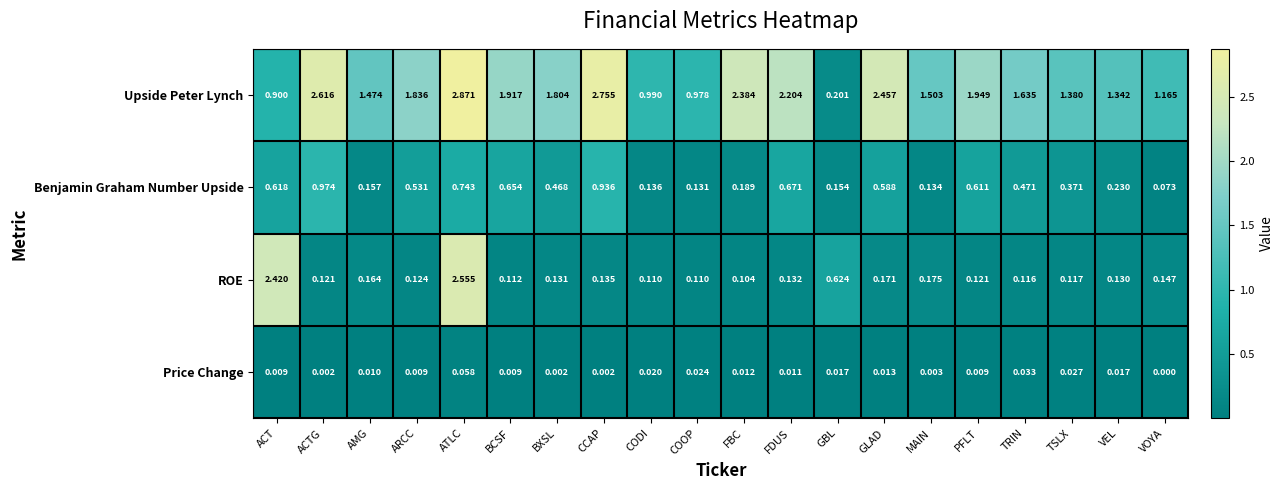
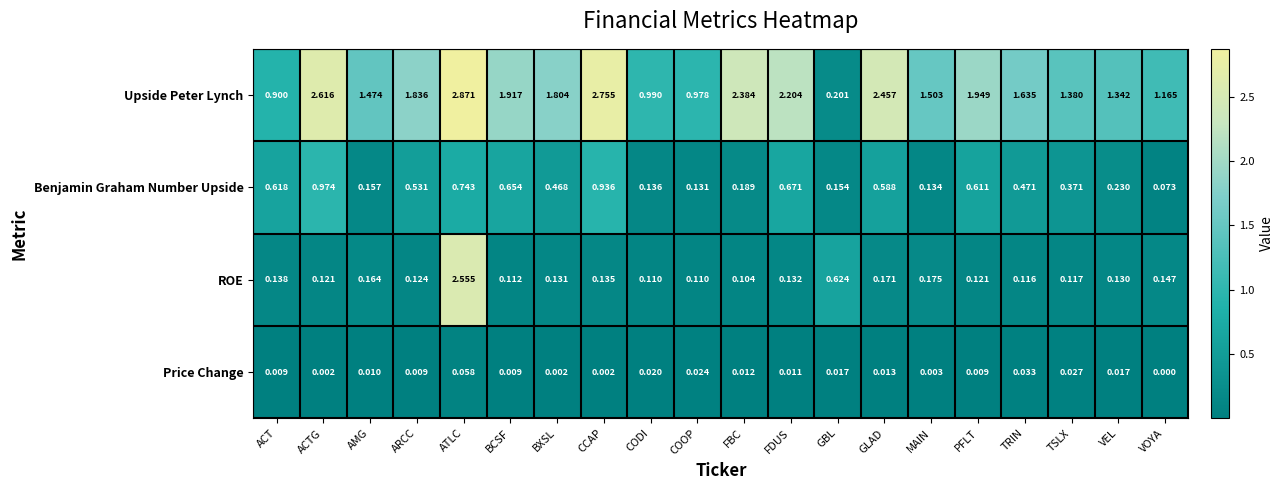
  {
    "Upside Peter Lynch": {
      "ACT": 0.900,
      "ACTG": 2.616,
      "AMG": 1.474,
      "ARCC": 1.836,
      "ATLC": 2.871,
      "BCSF": 1.917,
      "BXSL": 1.804,
      "CCAP": 2.755,
      "CODI": 0.990,
      "COOP": 0.978,
      "FBC": 2.384,
      "FDUS": 2.204,
      "GBL": 0.201,
      "GLAD": 2.457,
      "MAIN": 1.503,
      "PFLT": 1.949,
      "TRIN": 1.635,
      "TSLX": 1.380,
      "VEL": 1.342,
      "VOYA": 1.165
    },
    "Benjamin Graham Number Upside": {
      "ACT": 0.618,
      "ACTG": 0.974,
      "AMG": 0.157,
      "ARCC": 0.531,
      "ATLC": 0.743,
      "BCSF": 0.654,
      "BXSL": 0.468,
      "CCAP": 0.936,
      "CODI": 0.136,
      "COOP": 0.131,
      "FBC": 0.189,
      "FDUS": 0.671,
      "GBL": 0.154,
      "GLAD": 0.588,
      "MAIN": 0.134,
      "PFLT": 0.611,
      "TRIN": 0.471,
      "TSLX": 0.371,
      "VEL": 0.230,
      "VOYA": 0.073
    },
    "ROE": {
-     "ACT": 2.420,
+     "ACT": 0.138,
      "ACTG": 0.121,
      "AMG": 0.164,
      "ARCC": 0.124,
      "ATLC": 2.555,
      "BCSF": 0.112,
      "BXSL": 0.131,
      "CCAP": 0.135,
      "CODI": 0.110,
      "COOP": 0.110,
      "FBC": 0.104,
      "FDUS": 0.132,
      "GBL": 0.624,
      "GLAD": 0.171,
      "MAIN": 0.175,
      "PFLT": 0.121,
      "TRIN": 0.116,
      "TSLX": 0.117,
      "VEL": 0.130,
      "VOYA": 0.147
    },
    "Price Change": {
      "ACT": 0.009,
      "ACTG": 0.002,
      "AMG": 0.010,
      "ARCC": 0.009,
      "ATLC": 0.058,
      "BCSF": 0.009,
      "BXSL": 0.002,
      "CCAP": 0.002,
      "CODI": 0.020,
      "COOP": 0.024,
      "FBC": 0.012,
      "FDUS": 0.011,
      "GBL": 0.017,
      "GLAD": 0.013,
      "MAIN": 0.003,
      "PFLT": 0.009,
      "TRIN": 0.033,
      "TSLX": 0.027,
      "VEL": 0.017,
      "VOYA": 0.000
    }
  }
